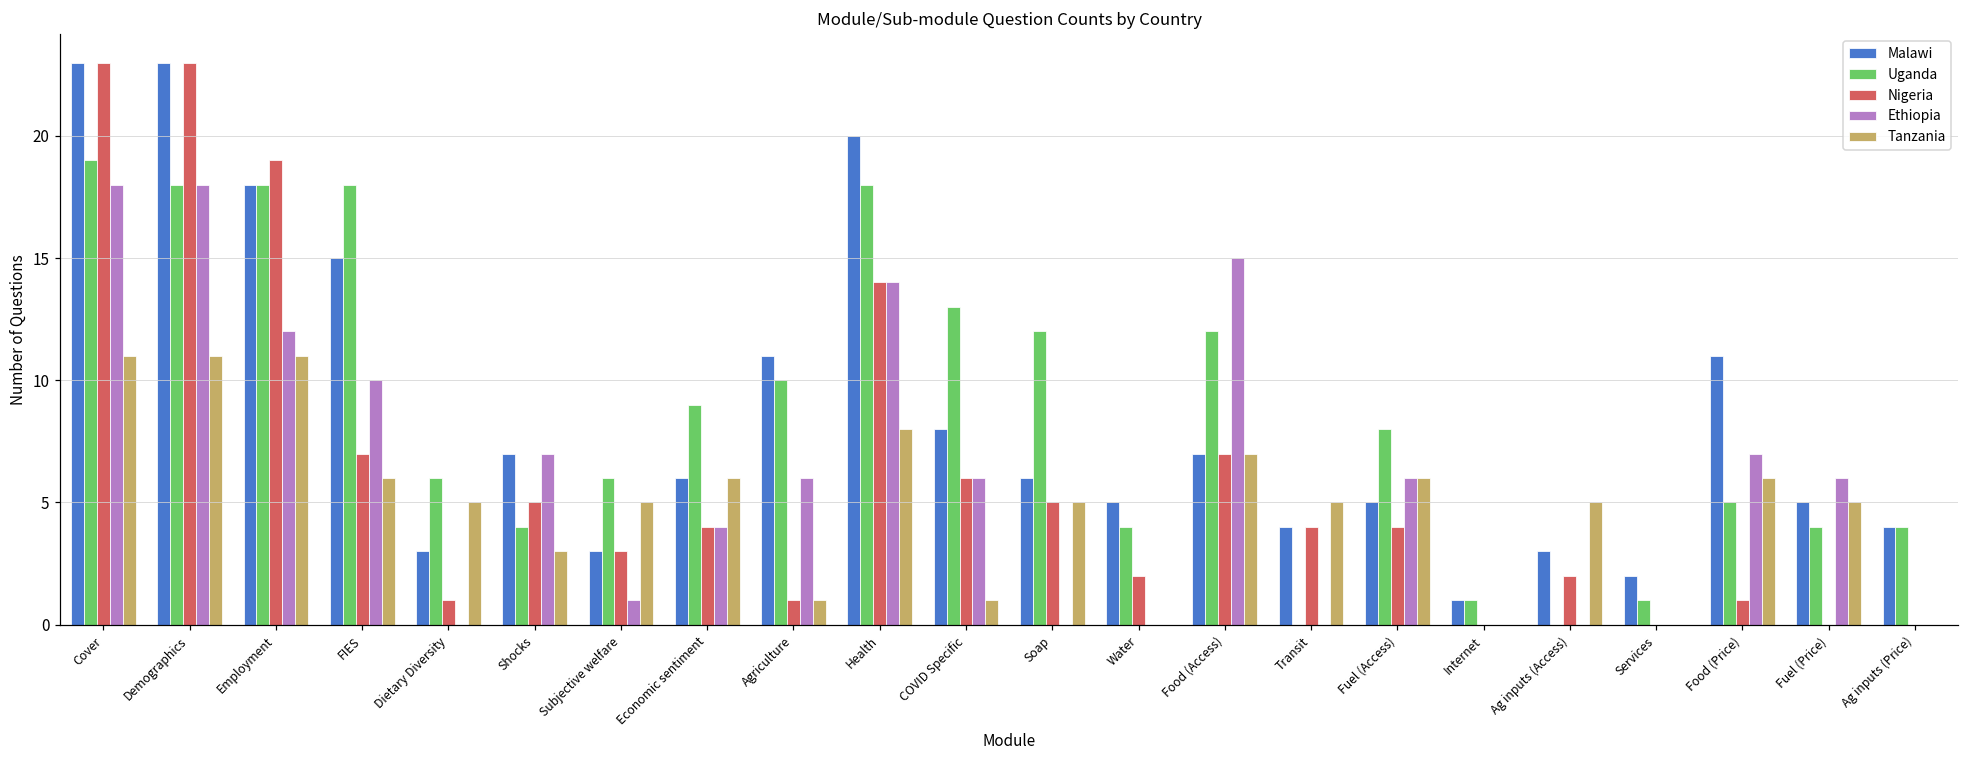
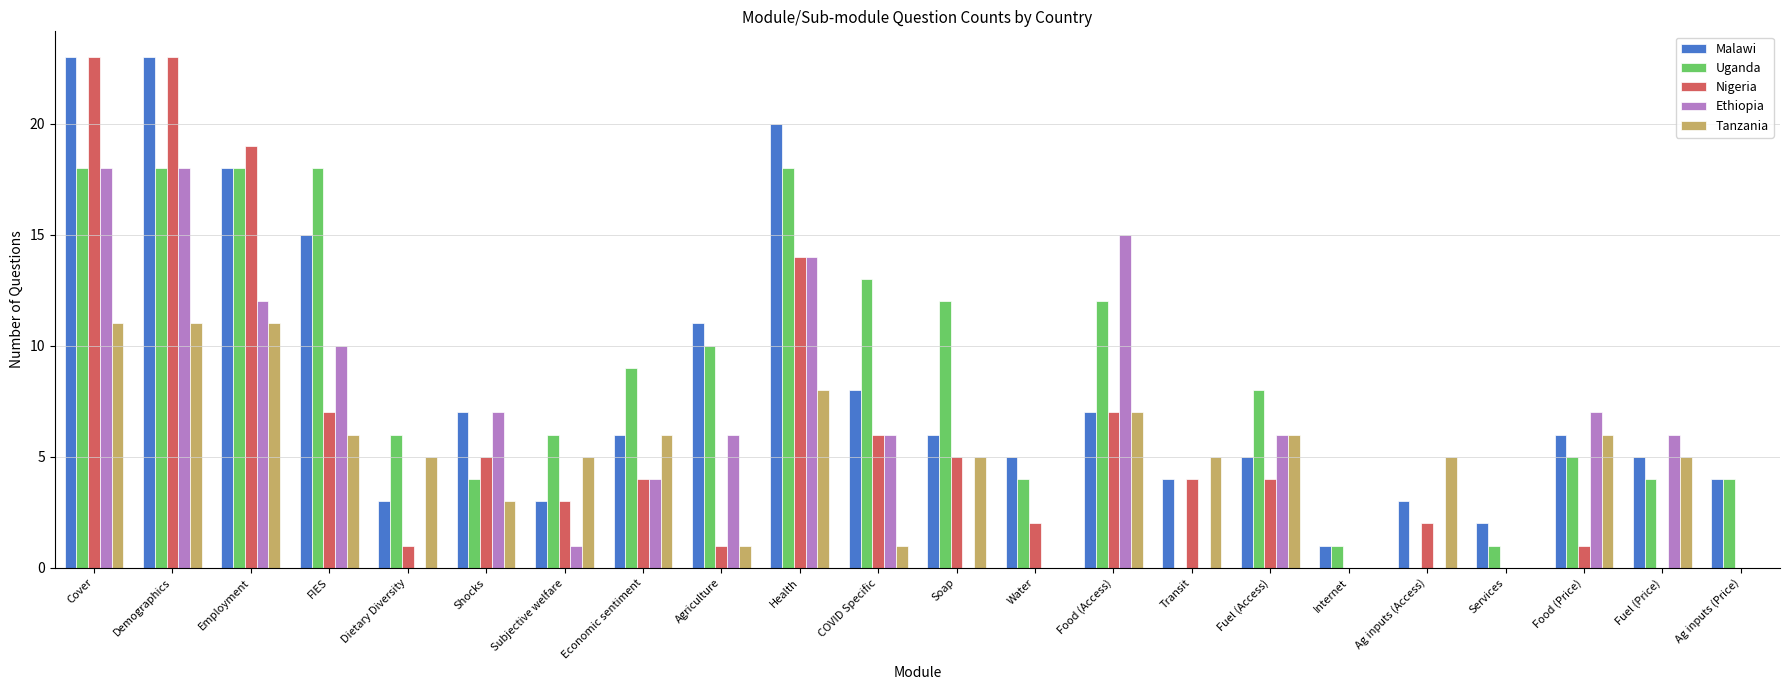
  {
    "Malawi": {
      "Cover": 23,
      "Demographics": 23,
      "Employment": 18,
      "FIES": 15,
      "Dietary Diversity": 3,
      "Shocks": 7,
      "Subjective welfare": 3,
      "Economic sentiment": 6,
      "Agriculture": 11,
      "Health": 20,
      "COVID Specific": 8,
      "Soap": 6,
      "Water": 5,
      "Food (Access)": 7,
      "Transit": 4,
      "Fuel (Access)": 5,
      "Internet": 1,
      "Ag inputs (Access)": 3,
      "Services": 2,
-     "Food (Price)": 11,
+     "Food (Price)": 6,
      "Fuel (Price)": 5,
      "Ag inputs (Price)": 4
    },
    "Uganda": {
-     "Cover": 19,
+     "Cover": 18,
      "Demographics": 18,
      "Employment": 18,
      "FIES": 18,
      "Dietary Diversity": 6,
      "Shocks": 4,
      "Subjective welfare": 6,
      "Economic sentiment": 9,
      "Agriculture": 10,
      "Health": 18,
      "COVID Specific": 13,
      "Soap": 12,
      "Water": 4,
      "Food (Access)": 12,
      "Transit": 0,
      "Fuel (Access)": 8,
      "Internet": 1,
      "Ag inputs (Access)": 0,
      "Services": 1,
      "Food (Price)": 5,
      "Fuel (Price)": 4,
      "Ag inputs (Price)": 4
    },
    "Nigeria": {
      "Cover": 23,
      "Demographics": 23,
      "Employment": 19,
      "FIES": 7,
      "Dietary Diversity": 1,
      "Shocks": 5,
      "Subjective welfare": 3,
      "Economic sentiment": 4,
      "Agriculture": 1,
      "Health": 14,
      "COVID Specific": 6,
      "Soap": 5,
      "Water": 2,
      "Food (Access)": 7,
      "Transit": 4,
      "Fuel (Access)": 4,
      "Internet": 0,
      "Ag inputs (Access)": 2,
      "Services": 0,
      "Food (Price)": 1,
      "Fuel (Price)": 0,
      "Ag inputs (Price)": 0
    },
    "Ethiopia": {
      "Cover": 18,
      "Demographics": 18,
      "Employment": 12,
      "FIES": 10,
      "Dietary Diversity": 0,
      "Shocks": 7,
      "Subjective welfare": 1,
      "Economic sentiment": 4,
      "Agriculture": 6,
      "Health": 14,
      "COVID Specific": 6,
      "Soap": 0,
      "Water": 0,
      "Food (Access)": 15,
      "Transit": 0,
      "Fuel (Access)": 6,
      "Internet": 0,
      "Ag inputs (Access)": 0,
      "Services": 0,
      "Food (Price)": 7,
      "Fuel (Price)": 6,
      "Ag inputs (Price)": 0
    },
    "Tanzania": {
      "Cover": 11,
      "Demographics": 11,
      "Employment": 11,
      "FIES": 6,
      "Dietary Diversity": 5,
      "Shocks": 3,
      "Subjective welfare": 5,
      "Economic sentiment": 6,
      "Agriculture": 1,
      "Health": 8,
      "COVID Specific": 1,
      "Soap": 5,
      "Water": 0,
      "Food (Access)": 7,
      "Transit": 5,
      "Fuel (Access)": 6,
      "Internet": 0,
      "Ag inputs (Access)": 5,
      "Services": 0,
      "Food (Price)": 6,
      "Fuel (Price)": 5,
      "Ag inputs (Price)": 0
    }
  }
